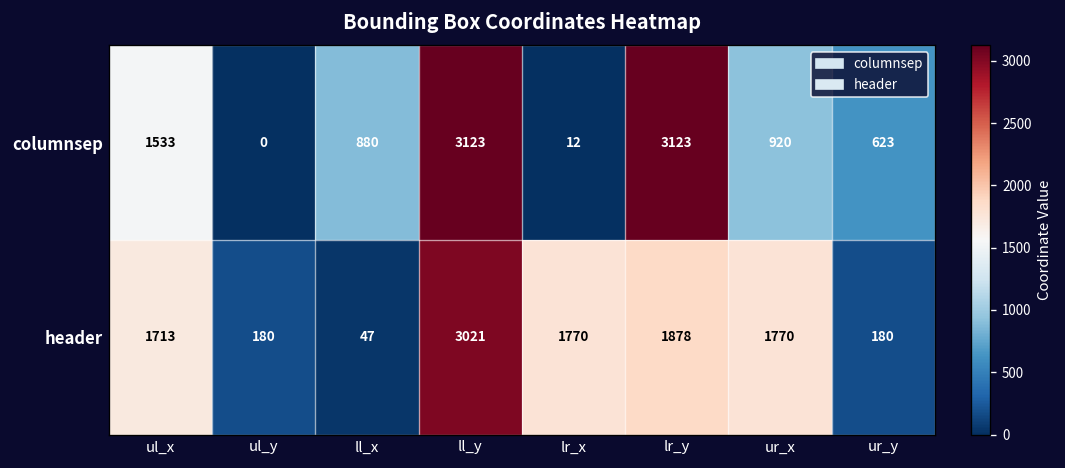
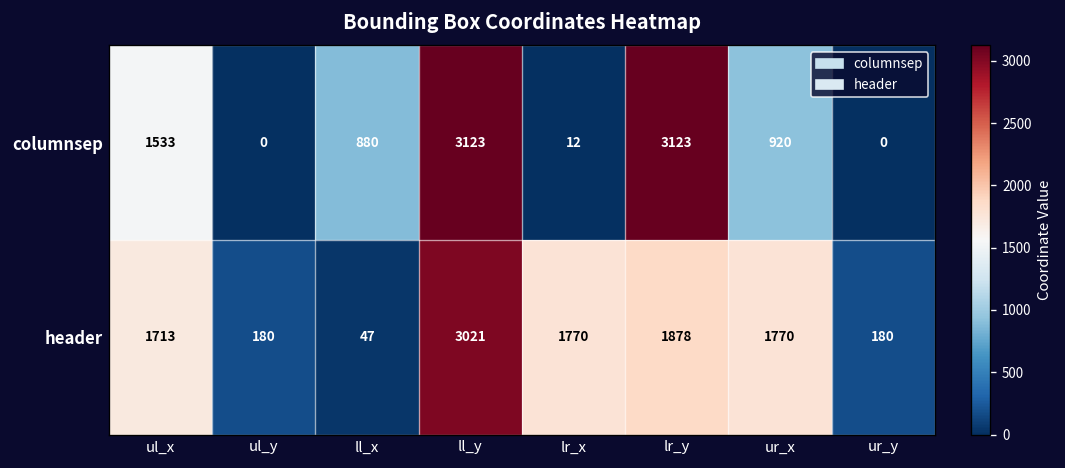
  {
    "columnsep": {
      "ul_x": 1533,
      "ul_y": 0,
      "ll_x": 880,
      "ll_y": 3123,
      "lr_x": 12,
      "lr_y": 3123,
      "ur_x": 920,
-     "ur_y": 623
+     "ur_y": 0
    },
    "header": {
      "ul_x": 1713,
      "ul_y": 180,
      "ll_x": 47,
      "ll_y": 3021,
      "lr_x": 1770,
      "lr_y": 1878,
      "ur_x": 1770,
      "ur_y": 180
    }
  }
